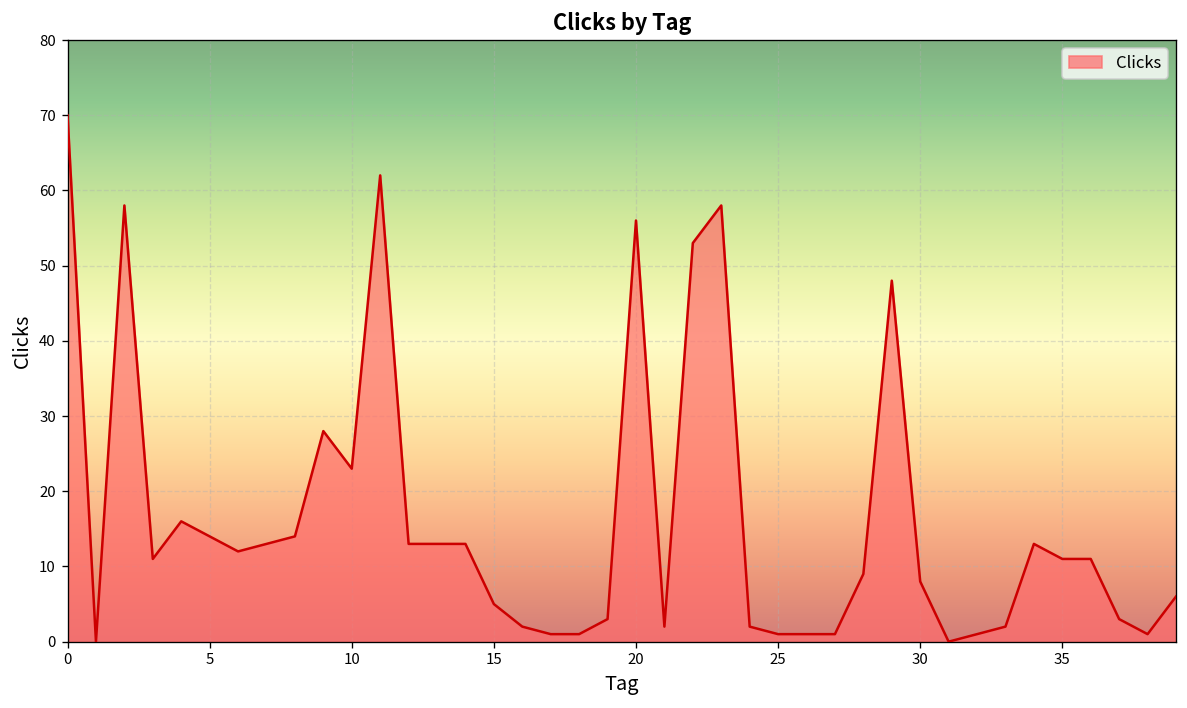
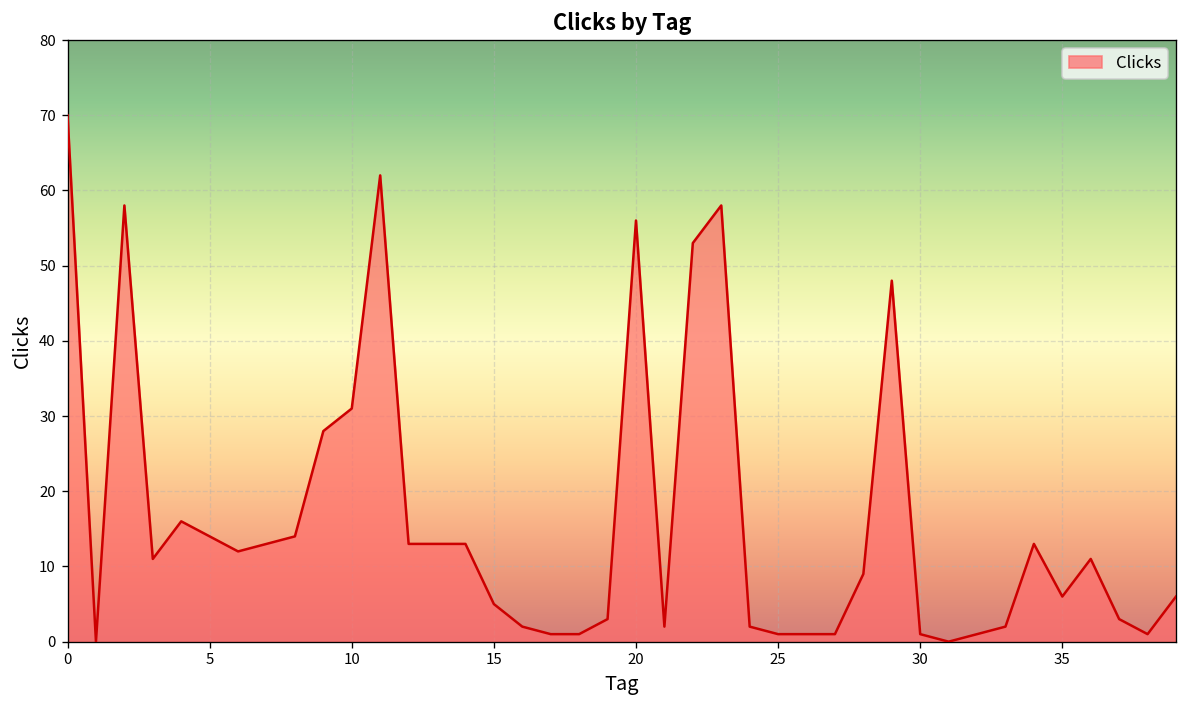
  {
    "0": 70,
    "5": 14,
-   "10": 23,
+   "10": 31,
    "15": 5,
    "20": 56,
    "25": 1,
-   "30": 8,
-   "35": 11
+   "30": 1,
+   "35": 6
  }
